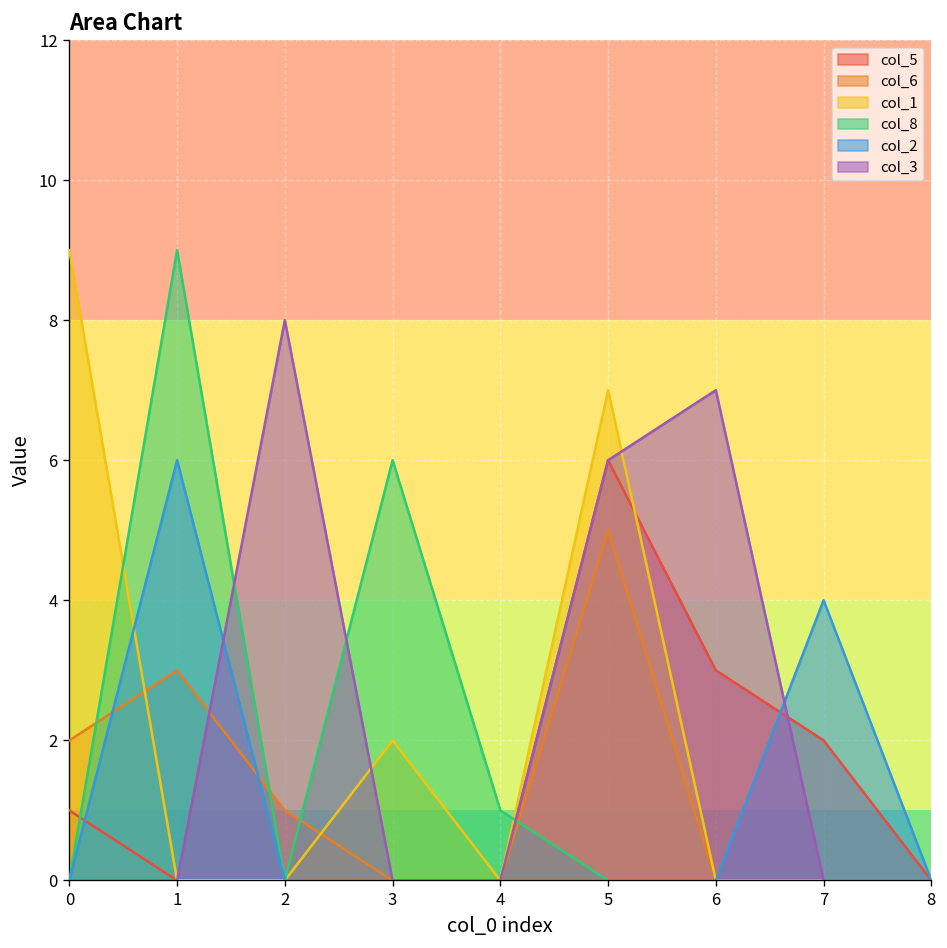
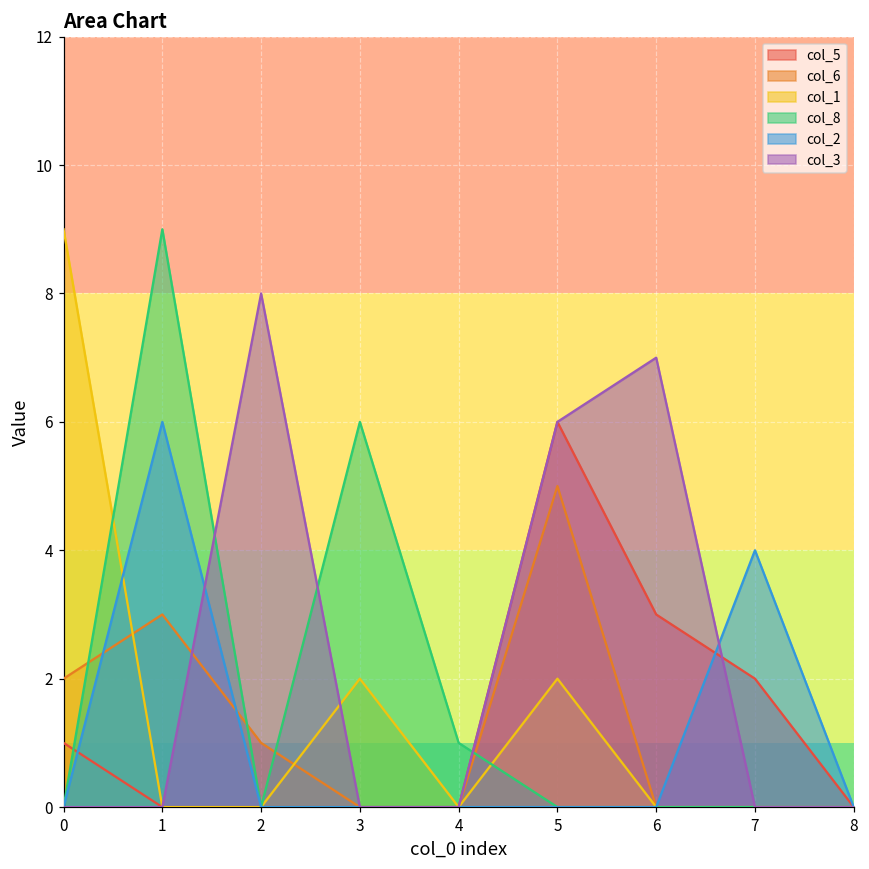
  {
    "col_1": {
      "0": 9,
      "3": 2,
-     "5": 7
+     "5": 2
    },
    "col_8": {
      "1": 9,
      "3": 6,
      "4": 1
    },
    "col_2": {
      "1": 6,
      "7": 4
    },
    "col_3": {
      "2": 8,
      "6": 7
    }
  }
